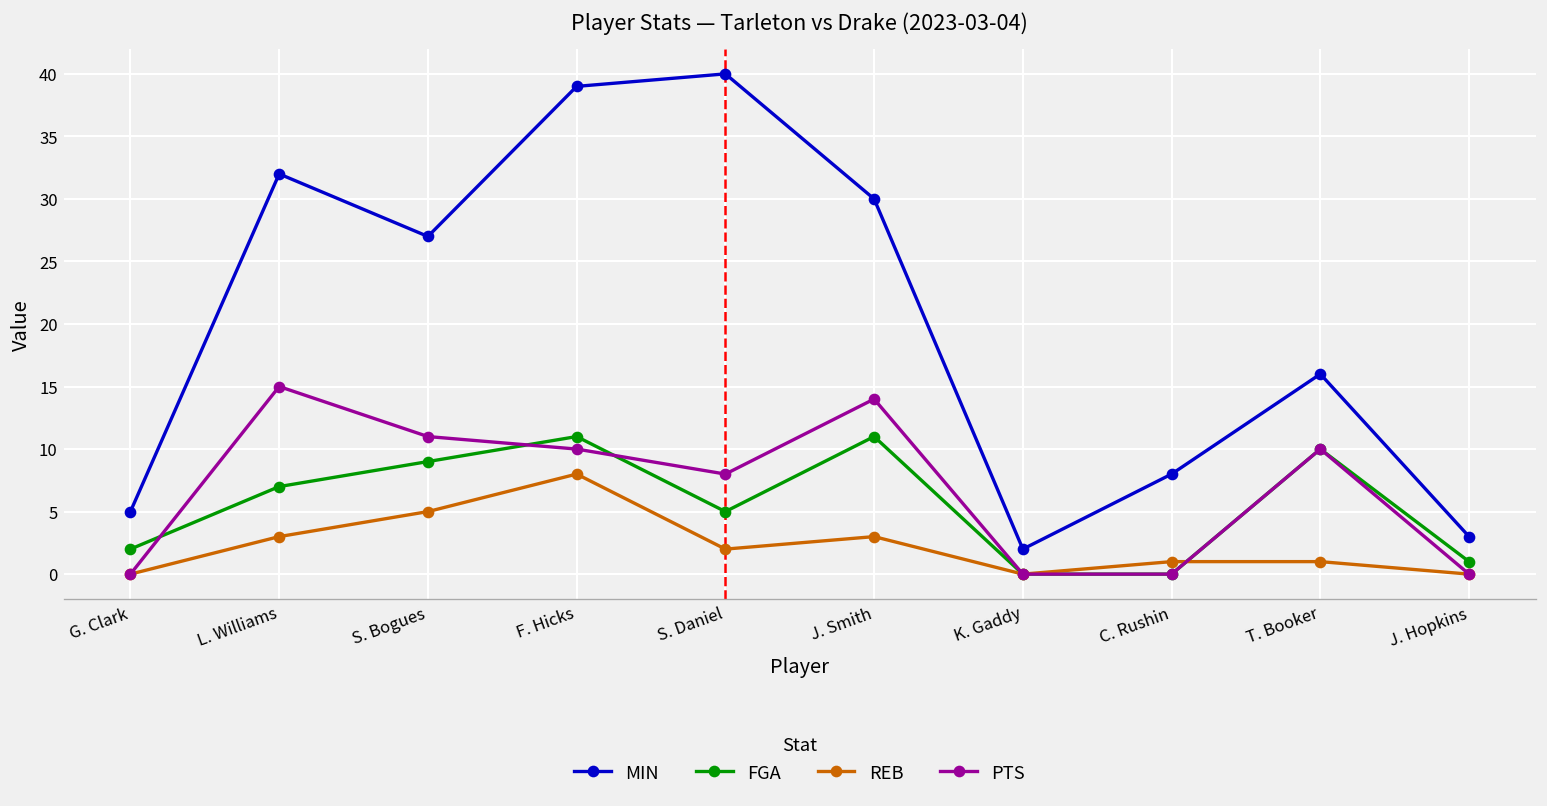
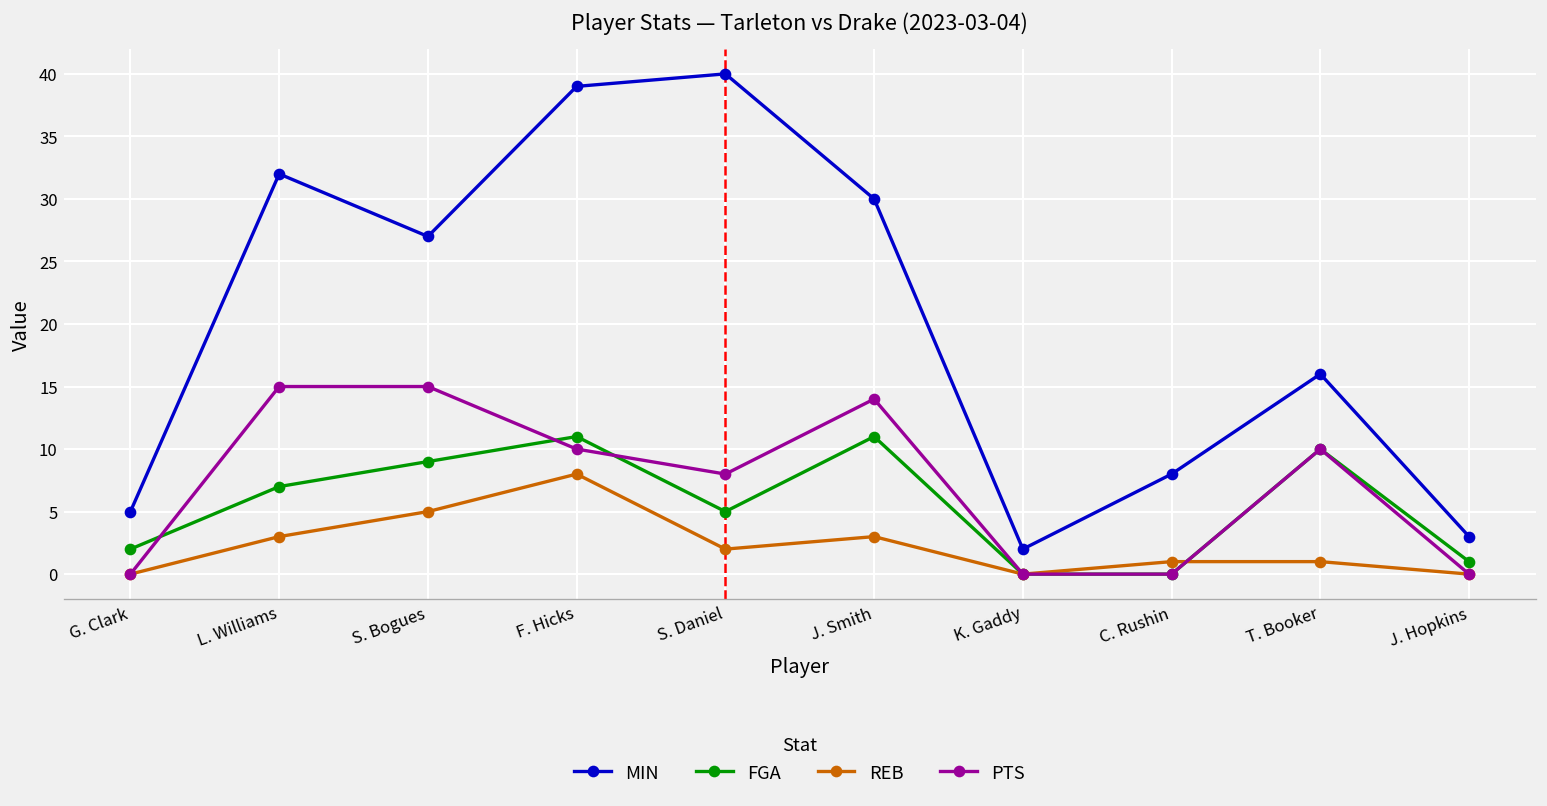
  {
    "MIN": {
      "G. Clark": 5,
      "L. Williams": 32,
      "S. Bogues": 27,
      "F. Hicks": 39,
      "S. Daniel": 40,
      "J. Smith": 30,
      "K. Gaddy": 2,
      "C. Rushin": 8,
      "T. Booker": 16,
      "J. Hopkins": 3
    },
    "FGA": {
      "G. Clark": 2,
      "L. Williams": 7,
      "S. Bogues": 9,
      "F. Hicks": 11,
      "S. Daniel": 5,
      "J. Smith": 11,
      "J. Hopkins": 1
    },
    "REB": {
      "L. Williams": 3,
      "S. Bogues": 5,
      "F. Hicks": 8,
      "S. Daniel": 2,
      "J. Smith": 3,
      "C. Rushin": 1,
      "T. Booker": 1
    },
    "PTS": {
      "L. Williams": 15,
-     "S. Bogues": 11,
+     "S. Bogues": 15,
      "F. Hicks": 10,
      "S. Daniel": 8,
      "J. Smith": 14
    }
  }
